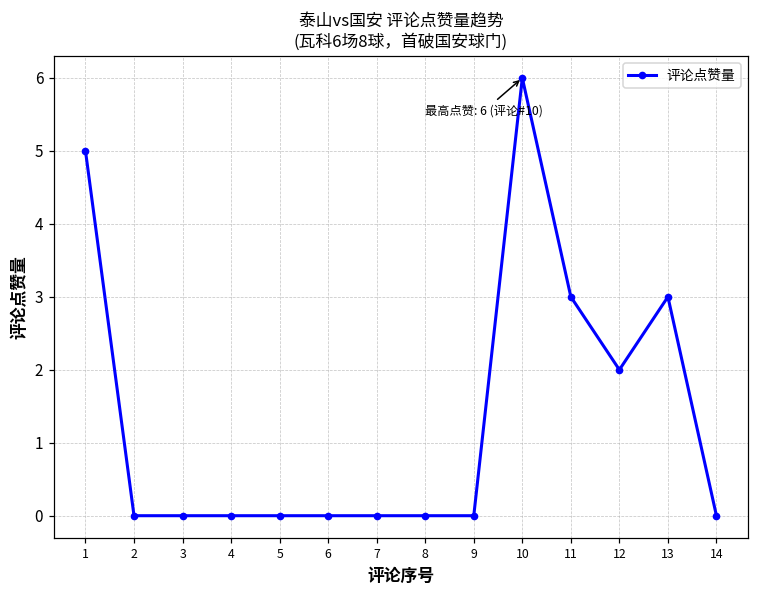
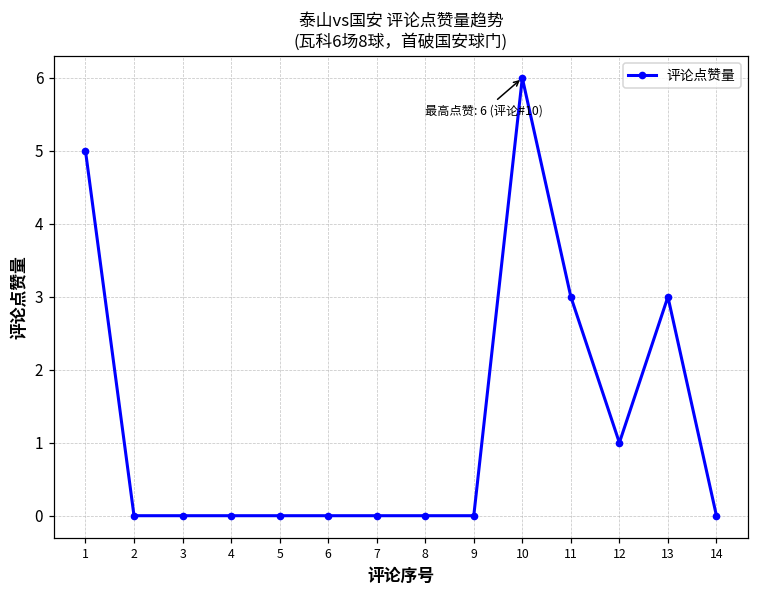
  {
    "1": 5,
    "2": 0,
    "3": 0,
    "4": 0,
    "5": 0,
    "6": 0,
    "7": 0,
    "8": 0,
    "9": 0,
    "11": 3,
-   "12": 2,
+   "12": 1,
    "13": 3,
    "14": 0
  }
